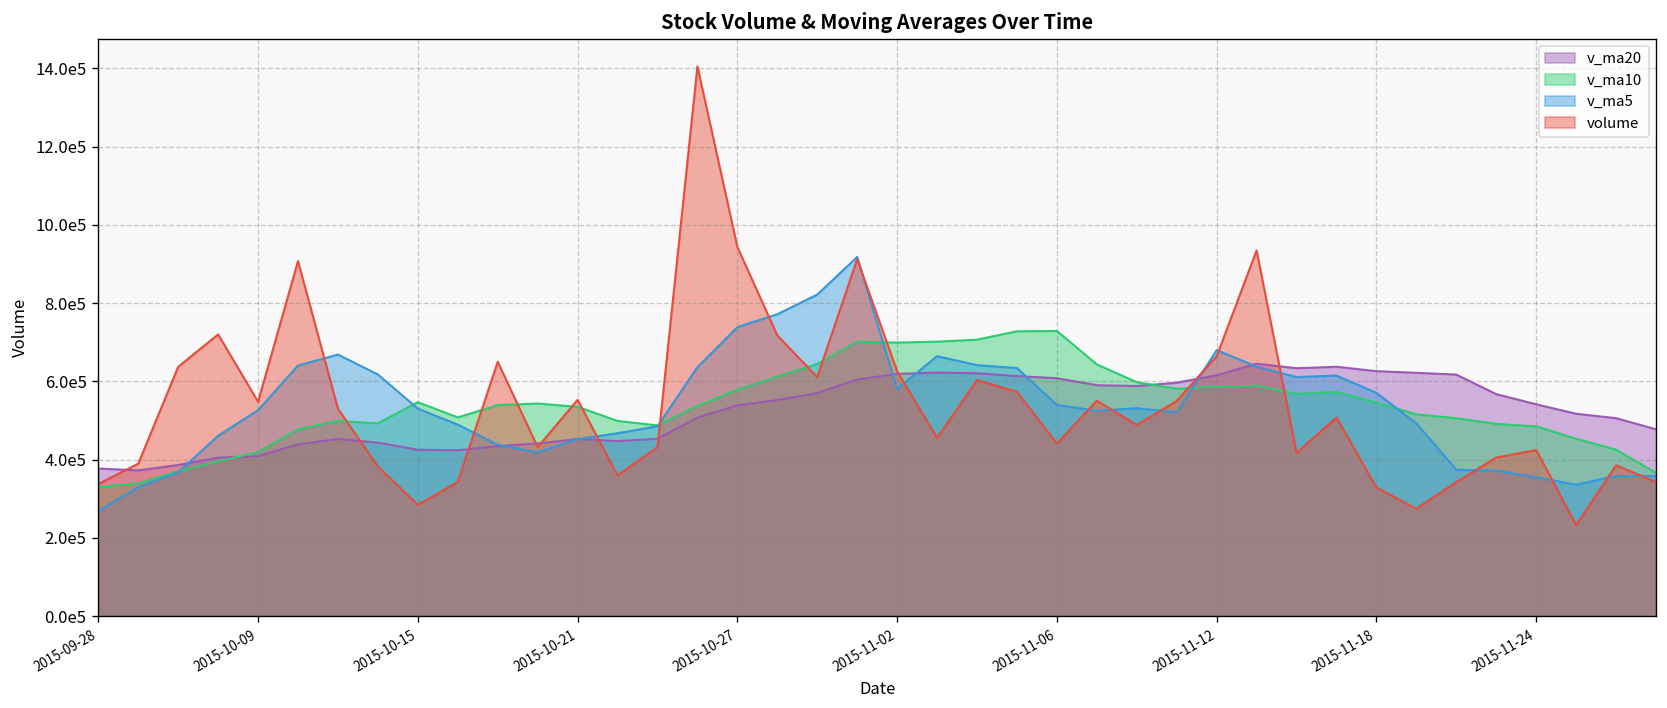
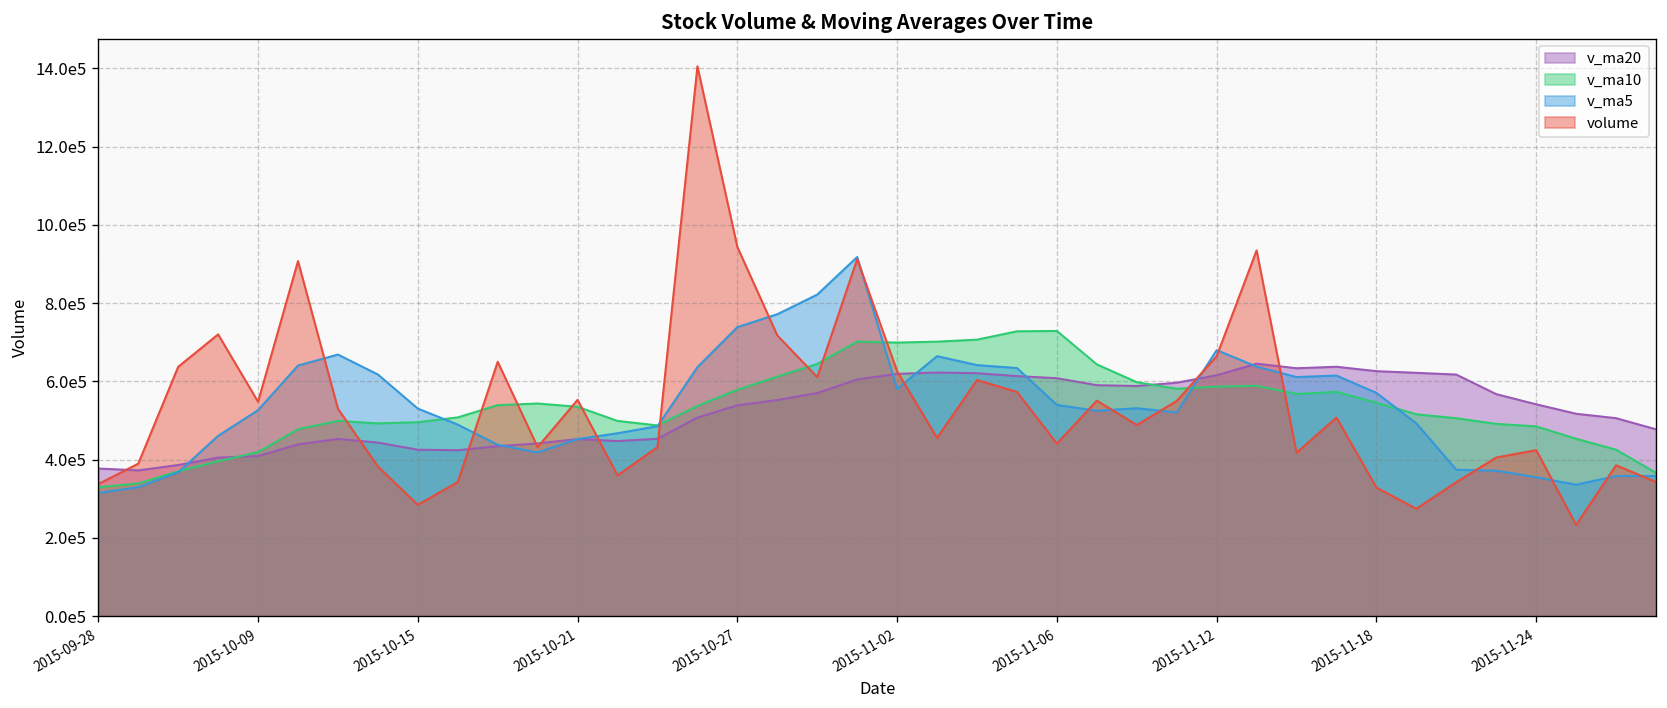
  {
    "v_ma20": {
      "2015-09-28": 380000,
      "2015-10-09": 410000,
      "2015-10-15": 430000,
      "2015-10-27": 540000,
      "2015-11-06": 610000,
      "2015-11-12": 620000,
      "2015-11-18": 630000,
      "2015-11-24": 540000
    },
    "v_ma10": {
      "2015-09-28": 330000,
      "2015-10-09": 420000,
-     "2015-10-15": 550000,
+     "2015-10-15": 500000,
      "2015-10-21": 540000,
      "2015-10-27": 580000,
      "2015-11-02": 700000,
      "2015-11-06": 730000,
      "2015-11-12": 590000,
      "2015-11-18": 550000,
      "2015-11-24": 490000
    },
    "v_ma5": {
-     "2015-09-28": 270000,
+     "2015-09-28": 320000,
      "2015-10-09": 530000,
      "2015-10-15": 530000,
      "2015-10-27": 740000,
      "2015-11-02": 580000,
      "2015-11-06": 540000,
      "2015-11-12": 680000,
      "2015-11-18": 570000,
      "2015-11-24": 360000
    },
    "volume": {
      "2015-09-28": 340000,
      "2015-10-09": 550000,
      "2015-10-15": 280000,
      "2015-10-21": 550000,
      "2015-10-27": 940000,
      "2015-11-06": 440000,
      "2015-11-12": 660000,
      "2015-11-18": 330000,
      "2015-11-24": 420000
    }
  }
